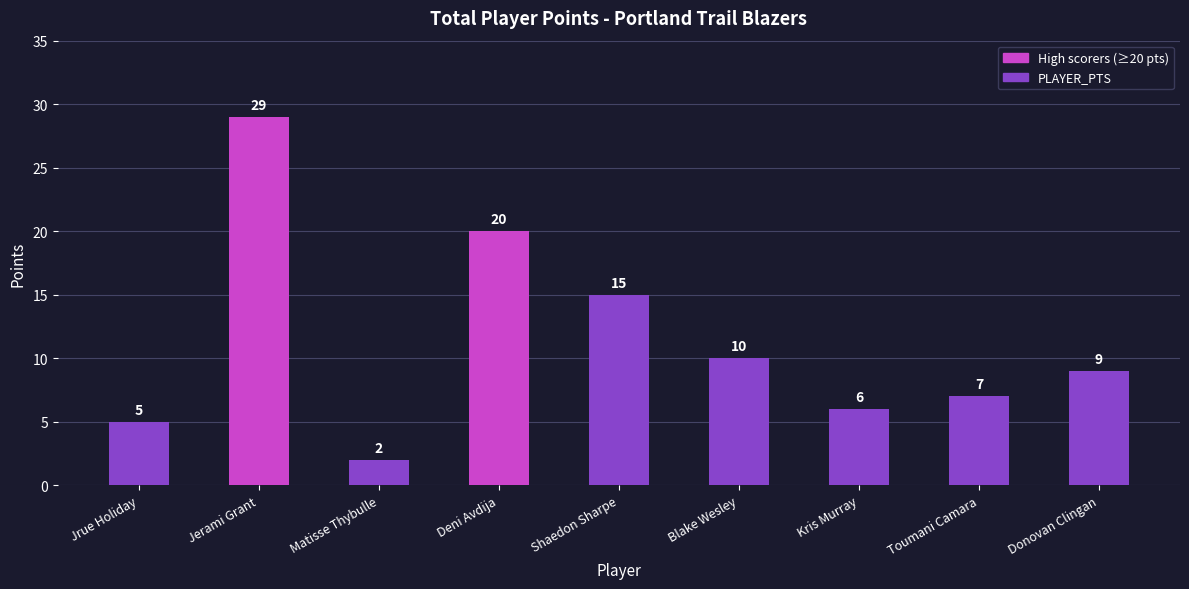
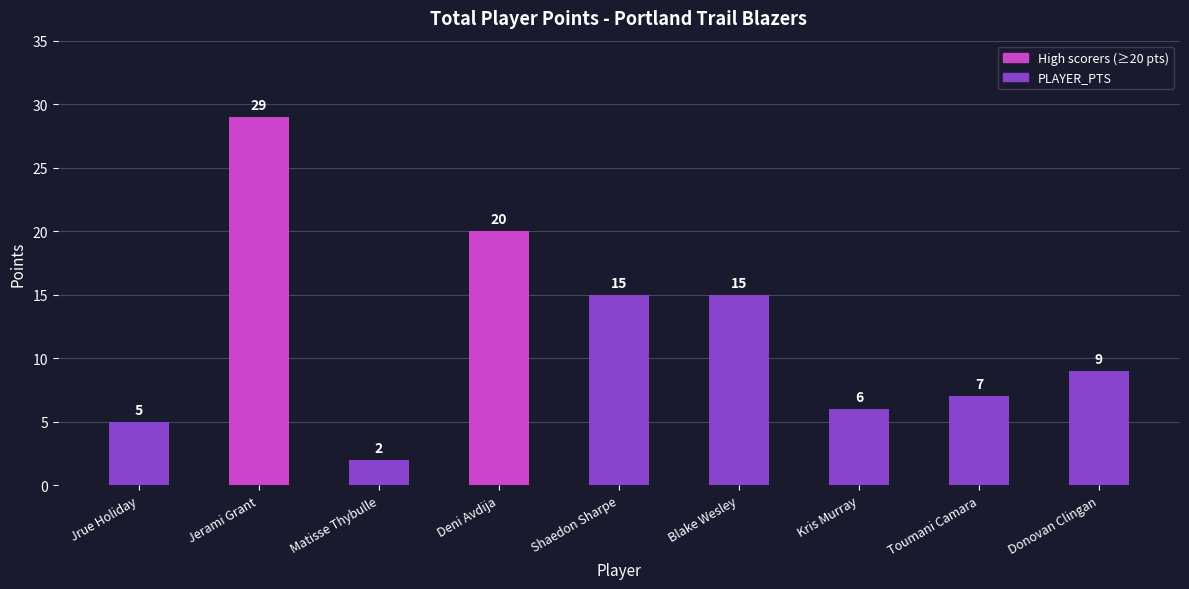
  {
    "Jrue Holiday": 5,
    "Jerami Grant": 29,
    "Matisse Thybulle": 2,
    "Deni Avdija": 20,
    "Shaedon Sharpe": 15,
-   "Blake Wesley": 10,
+   "Blake Wesley": 15,
    "Kris Murray": 6,
    "Toumani Camara": 7,
    "Donovan Clingan": 9
  }
